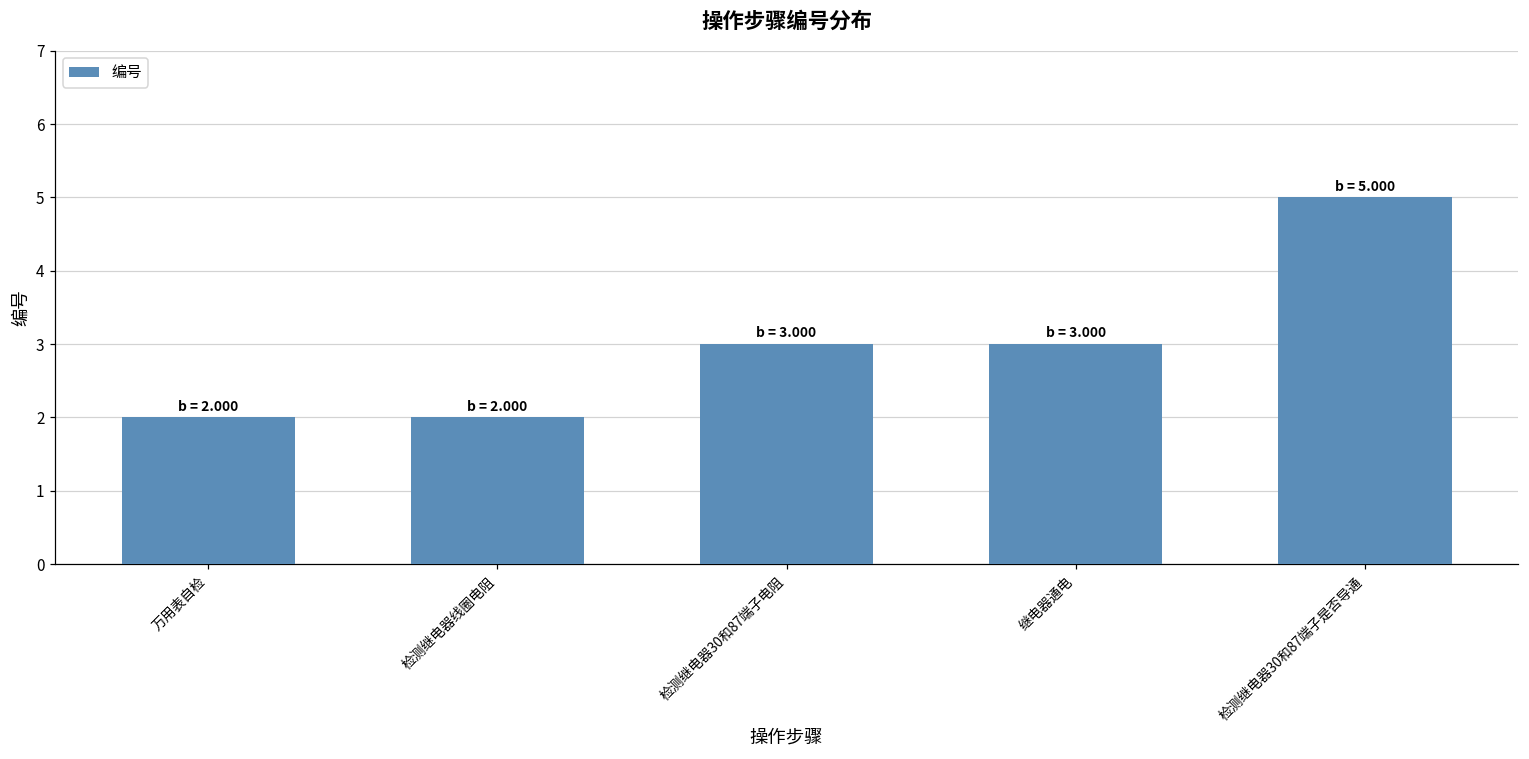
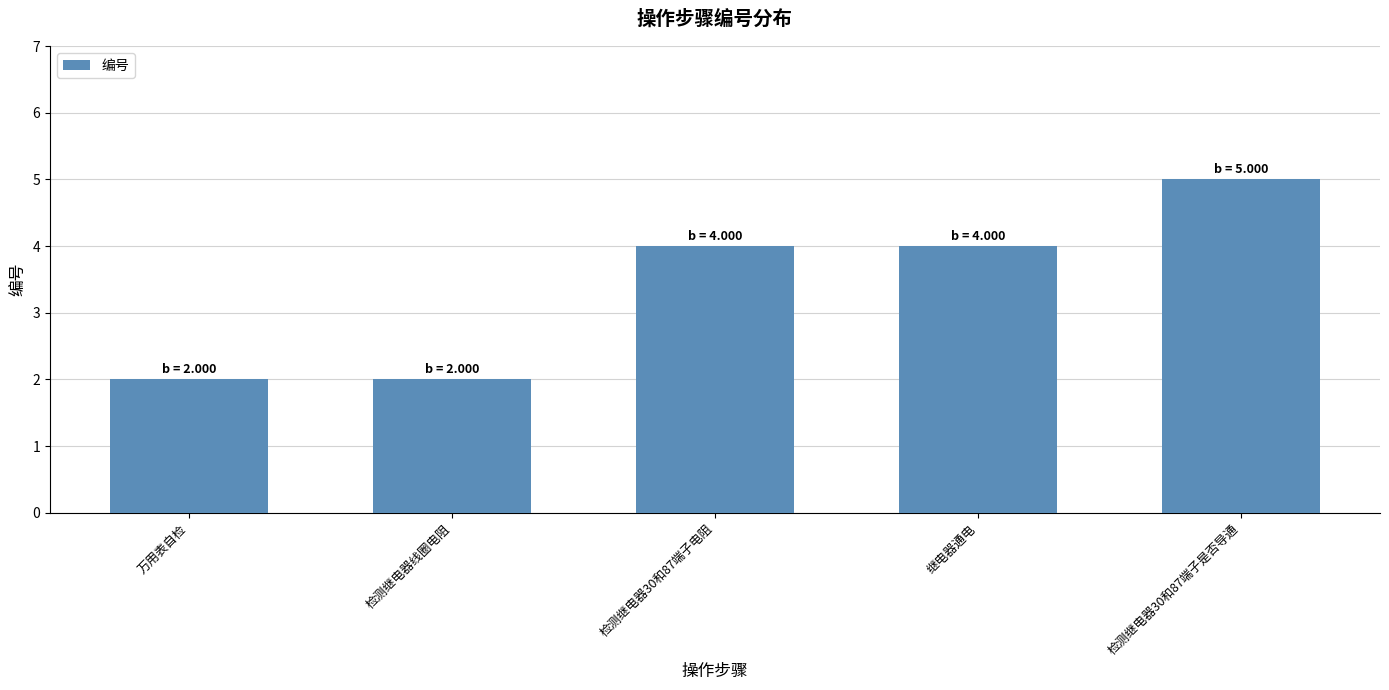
  {
    "万用表自检": 2.000,
    "检测继电器线圈电阻": 2.000,
-   "检测继电器30和87端子电阻": 3.000,
-   "继电器通电": 3.000,
+   "检测继电器30和87端子电阻": 4.000,
+   "继电器通电": 4.000,
    "检测继电器30和87端子是否导通": 5.000
  }
